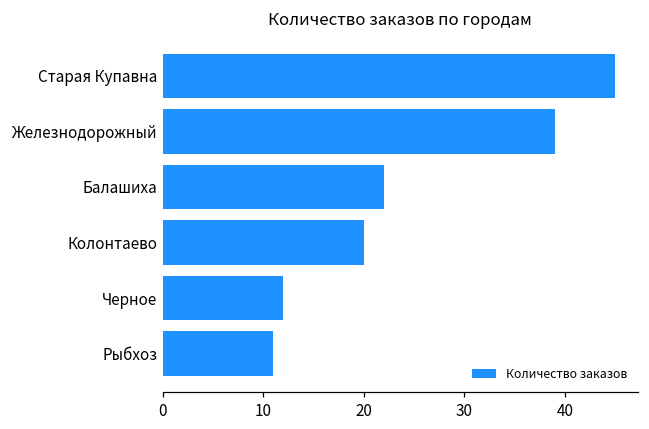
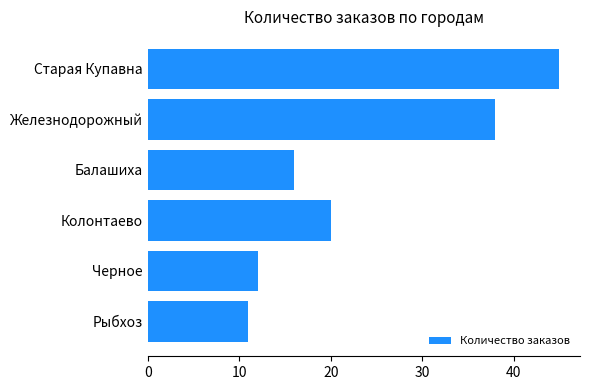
  {
    "Старая Купавна": 45,
-   "Железнодорожный": 39,
-   "Балашиха": 22,
+   "Железнодорожный": 38,
+   "Балашиха": 16,
    "Колонтаево": 20,
    "Черное": 12,
    "Рыбхоз": 11
  }
